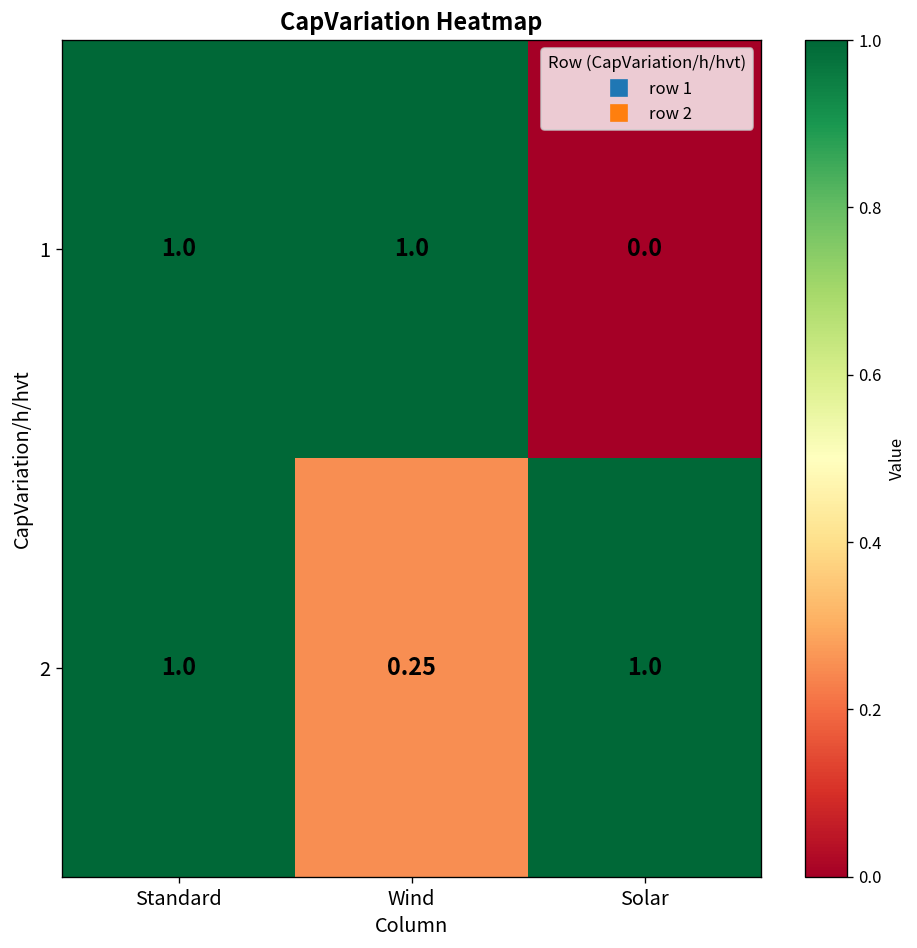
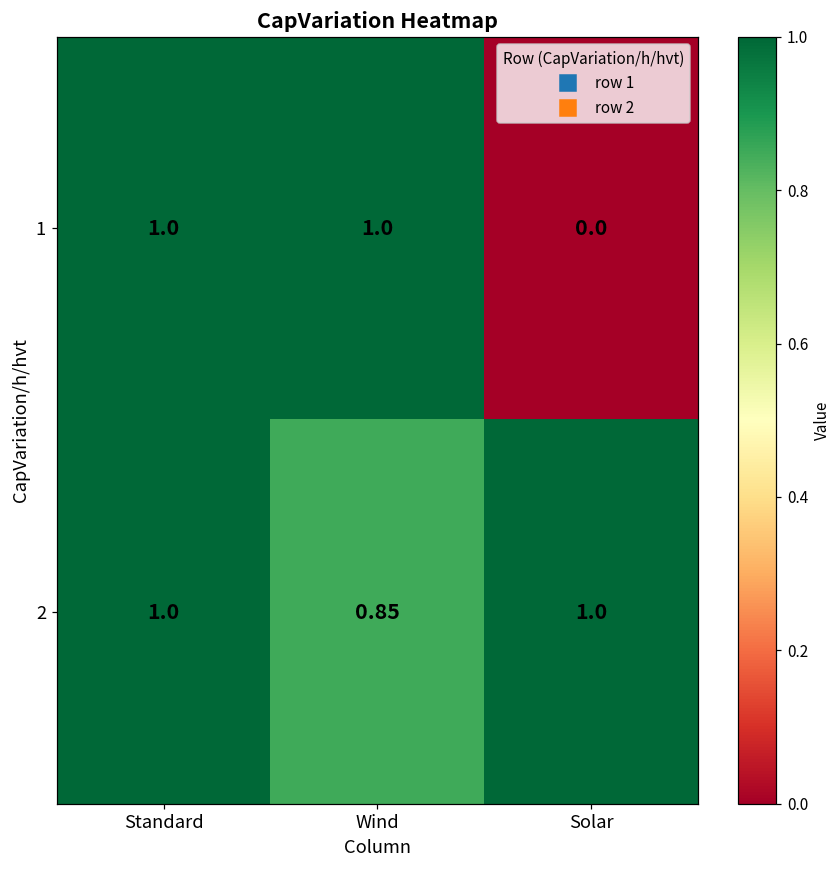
  {
    "1": {
      "Standard": 1.0,
      "Wind": 1.0,
      "Solar": 0.0
    },
    "2": {
      "Standard": 1.0,
-     "Wind": 0.25,
+     "Wind": 0.85,
      "Solar": 1.0
    }
  }
